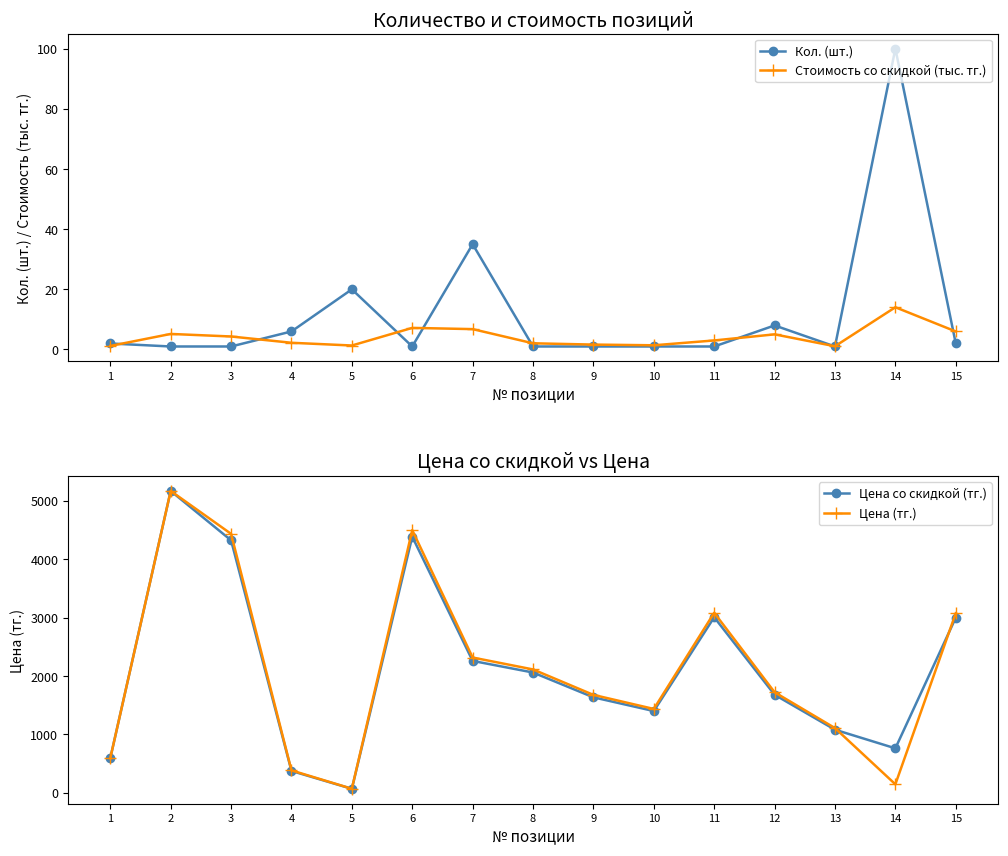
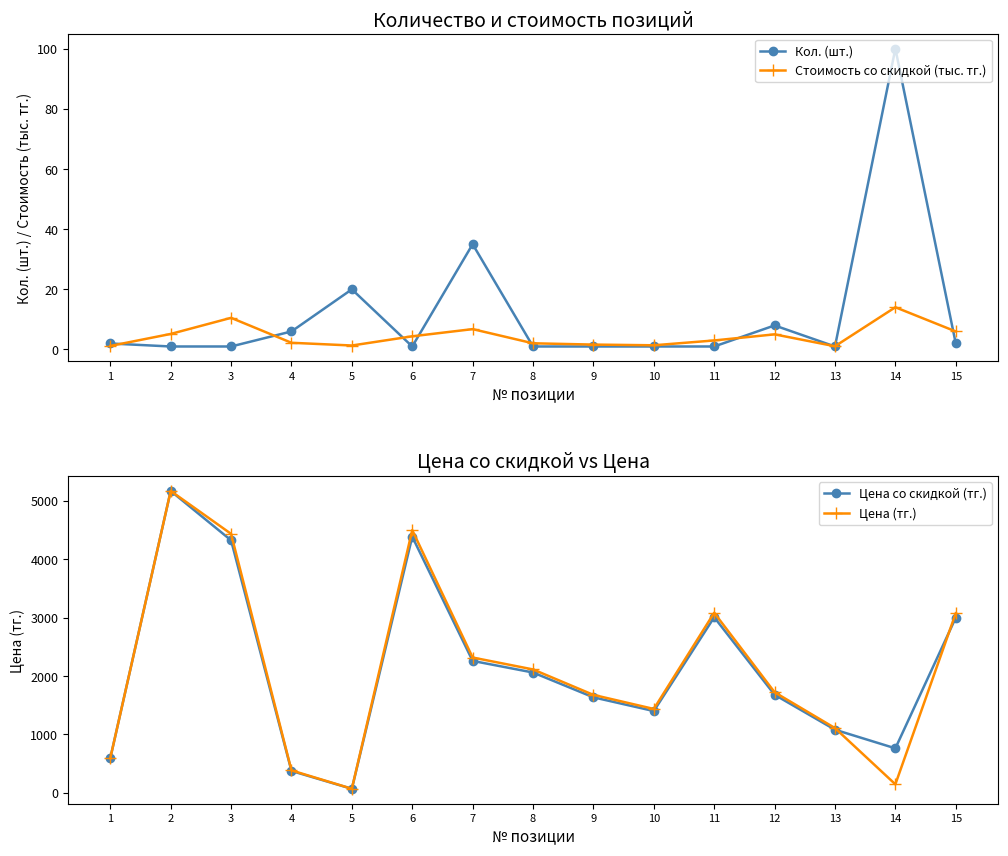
  {
    "Количество и стоимость позиций": {
      "Кол. (шт.)": {
        "2": 1,
        "3": 1,
        "4": 6,
        "5": 20,
        "6": 1,
        "7": 35,
        "8": 1,
        "11": 1,
        "12": 8,
        "15": 2
      },
      "Стоимость со скидкой (тыс. тг.)": {
        "2": 5,
-       "3": 4,
+       "3": 11,
        "4": 2,
        "5": 1,
-       "6": 7,
+       "6": 4,
        "7": 7,
        "8": 2,
        "11": 3,
        "12": 5,
        "14": 14,
        "15": 6
      }
    },
    "Цена со скидкой vs Цена": {
      "Цена со скидкой (тг.)": {
        "3": 4300,
        "6": 4400,
        "7": 2300,
        "8": 2100,
        "11": 3000,
        "14": 800,
        "15": 3000
      },
      "Цена (тг.)": {
        "3": 4400,
        "6": 4500,
        "7": 2300,
        "8": 2100,
        "11": 3100,
        "14": 100,
        "15": 3100
      }
    }
  }
